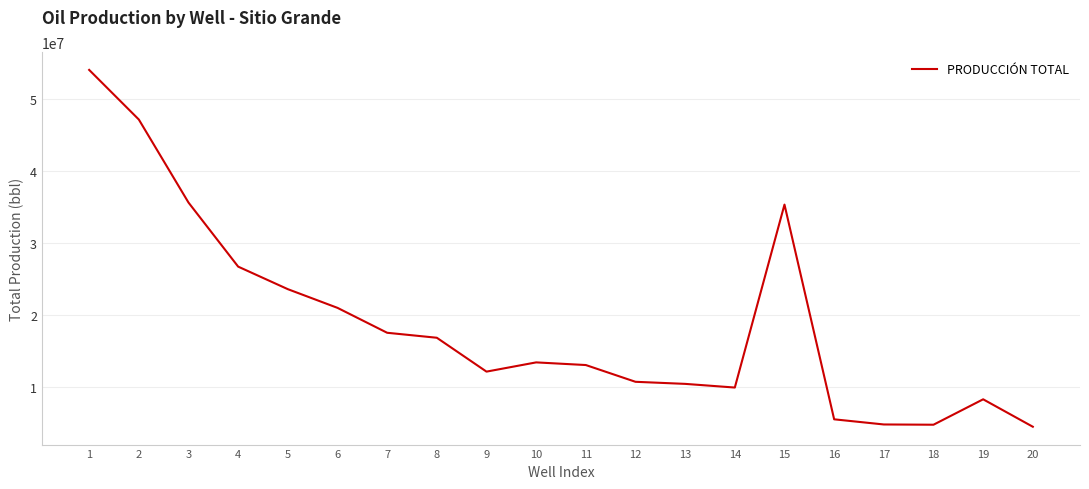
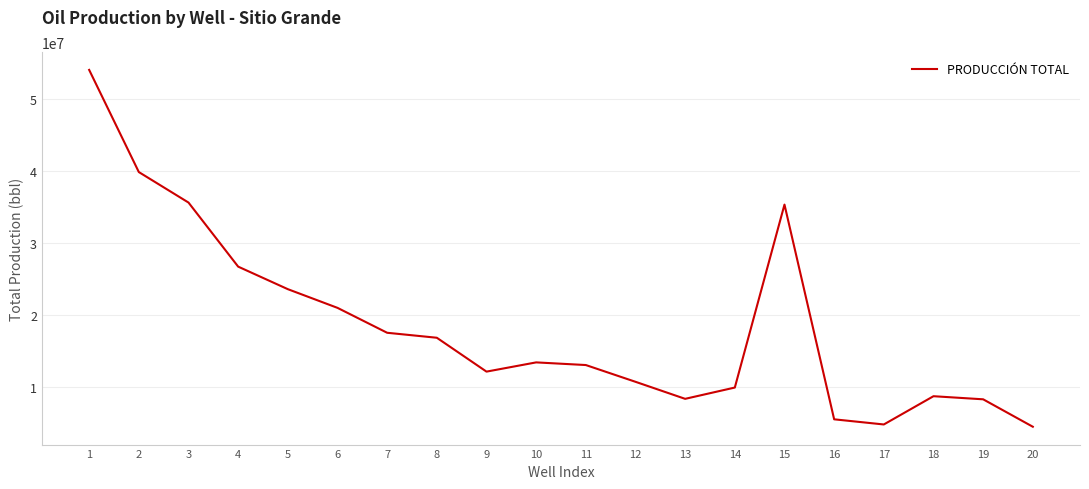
  {
    "1": 54000000,
-   "2": 47000000,
+   "2": 40000000,
    "3": 36000000,
    "4": 27000000,
    "5": 24000000,
    "6": 21000000,
    "7": 17000000,
    "8": 17000000,
    "9": 12000000,
    "10": 13000000,
    "11": 13000000,
    "12": 11000000,
-   "13": 10000000,
+   "13": 8000000,
    "14": 10000000,
    "15": 35000000,
    "16": 5000000,
    "17": 5000000,
-   "18": 5000000,
+   "18": 9000000,
    "19": 8000000,
    "20": 4000000
  }
